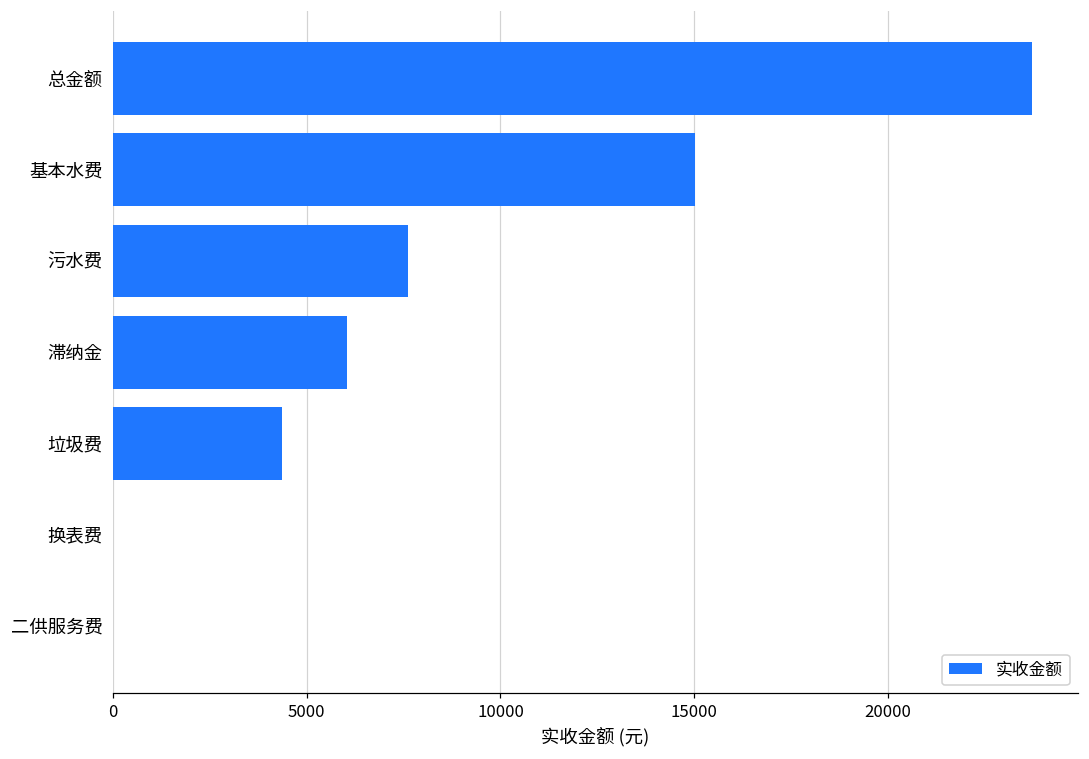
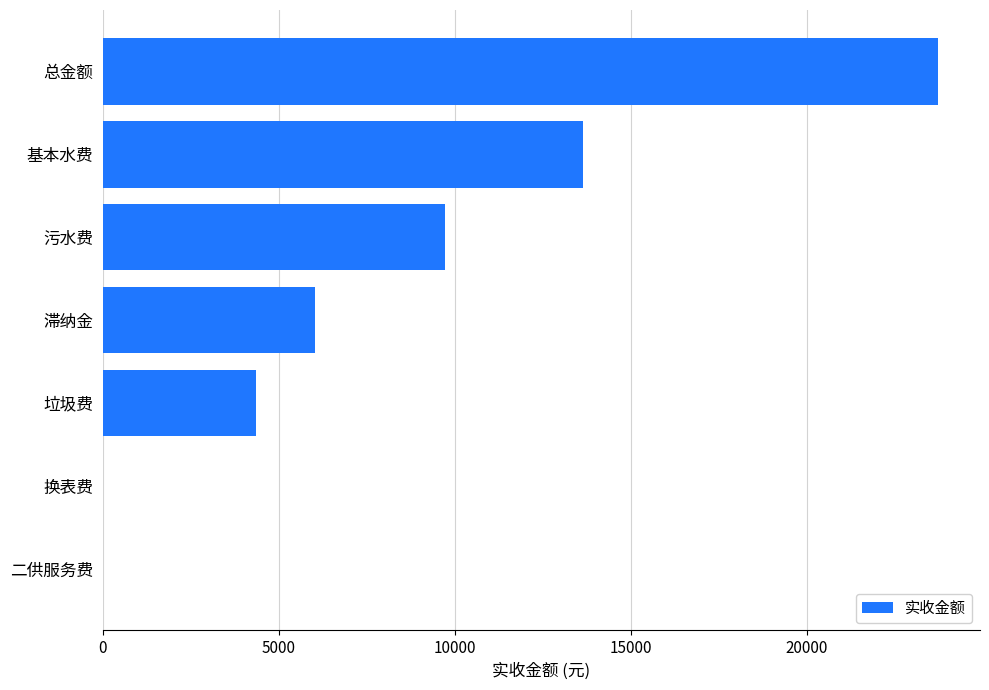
  {
    "总金额": 23700,
-   "基本水费": 15000,
-   "污水费": 7600,
+   "基本水费": 13600,
+   "污水费": 9700,
    "滞纳金": 6000,
    "垃圾费": 4400,
    "换表费": 0,
    "二供服务费": 0
  }
